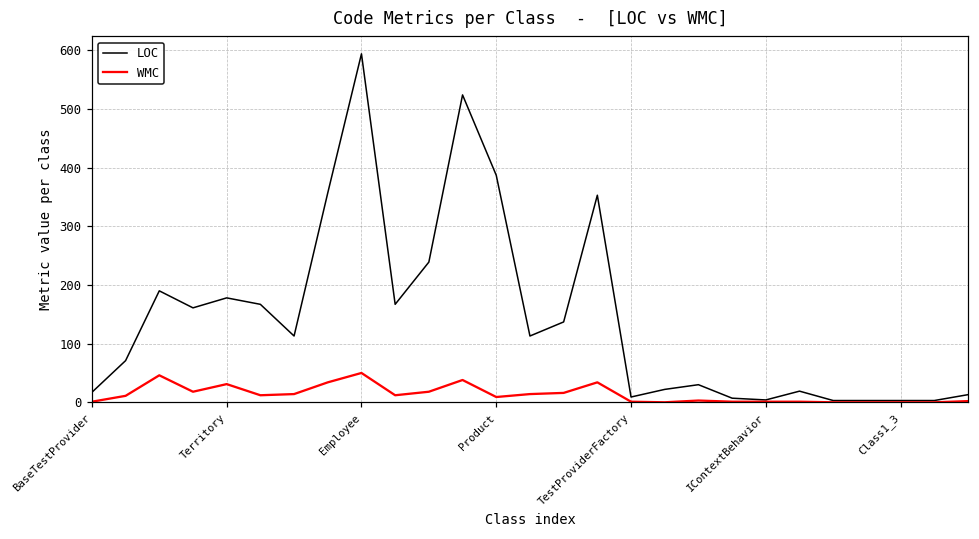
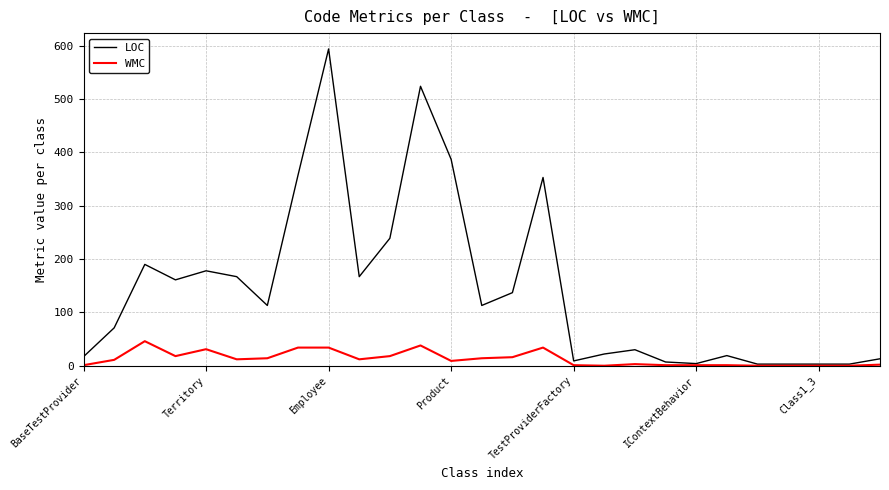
  {
    "LOC": {
      "BaseTestProvider": 20,
      "Territory": 180,
      "Employee": 590,
      "Product": 390,
      "TestProviderFactory": 10
    },
    "WMC": {
      "BaseTestProvider": 0,
      "Territory": 30,
-     "Employee": 50,
+     "Employee": 30,
      "Product": 10,
      "TestProviderFactory": 0
    }
  }
